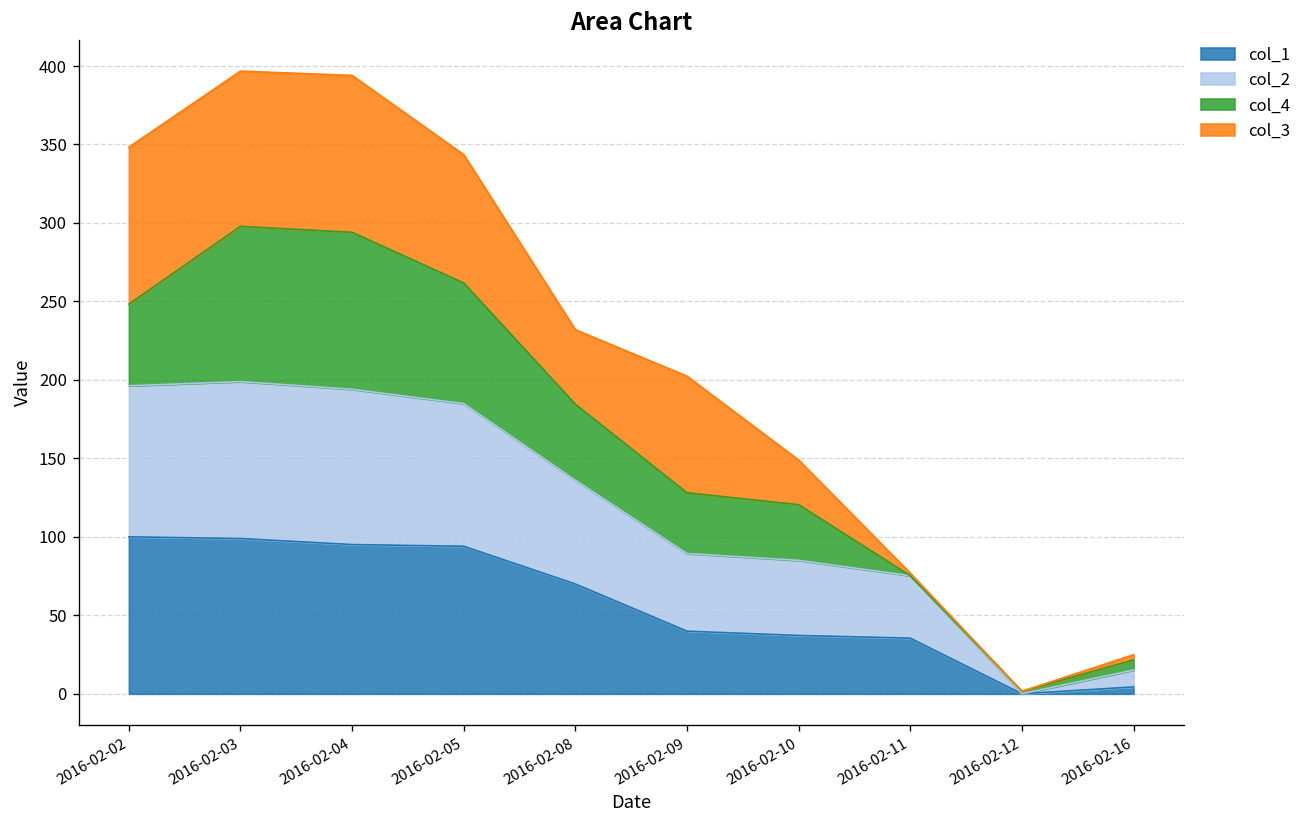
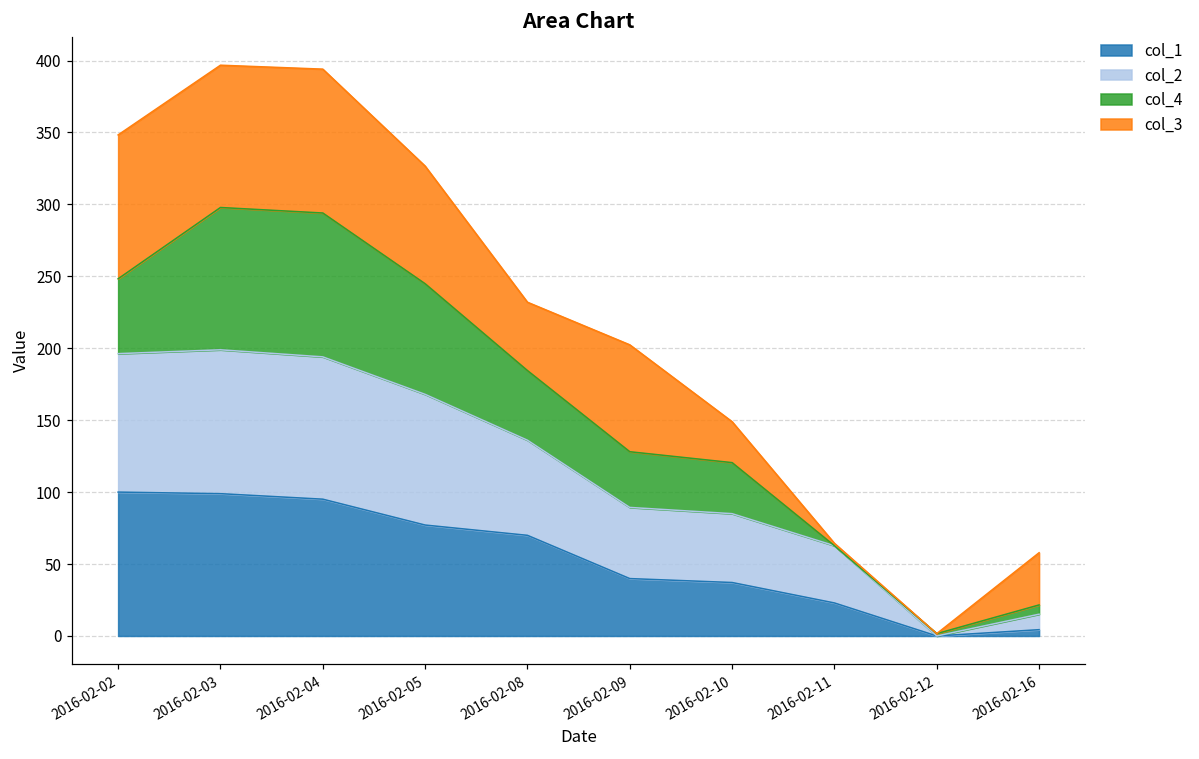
  {
    "col_1": {
      "2016-02-02": 100,
      "2016-02-03": 99,
      "2016-02-04": 95,
-     "2016-02-05": 94,
+     "2016-02-05": 77,
      "2016-02-08": 70,
      "2016-02-09": 40,
      "2016-02-10": 37,
-     "2016-02-11": 35,
+     "2016-02-11": 23,
      "2016-02-16": 4
    },
    "col_2": {
      "2016-02-02": 96,
      "2016-02-03": 100,
      "2016-02-04": 99,
      "2016-02-05": 91,
      "2016-02-08": 66,
      "2016-02-09": 49,
      "2016-02-10": 48,
      "2016-02-16": 11
    },
    "col_4": {
      "2016-02-02": 52,
      "2016-02-03": 99,
      "2016-02-04": 100,
      "2016-02-05": 77,
      "2016-02-08": 48,
      "2016-02-09": 39,
      "2016-02-10": 35,
      "2016-02-16": 6
    },
    "col_3": {
      "2016-02-02": 100,
      "2016-02-03": 99,
      "2016-02-04": 100,
      "2016-02-05": 82,
      "2016-02-08": 48,
      "2016-02-09": 74,
      "2016-02-10": 28,
-     "2016-02-16": 3
+     "2016-02-16": 36
    }
  }
